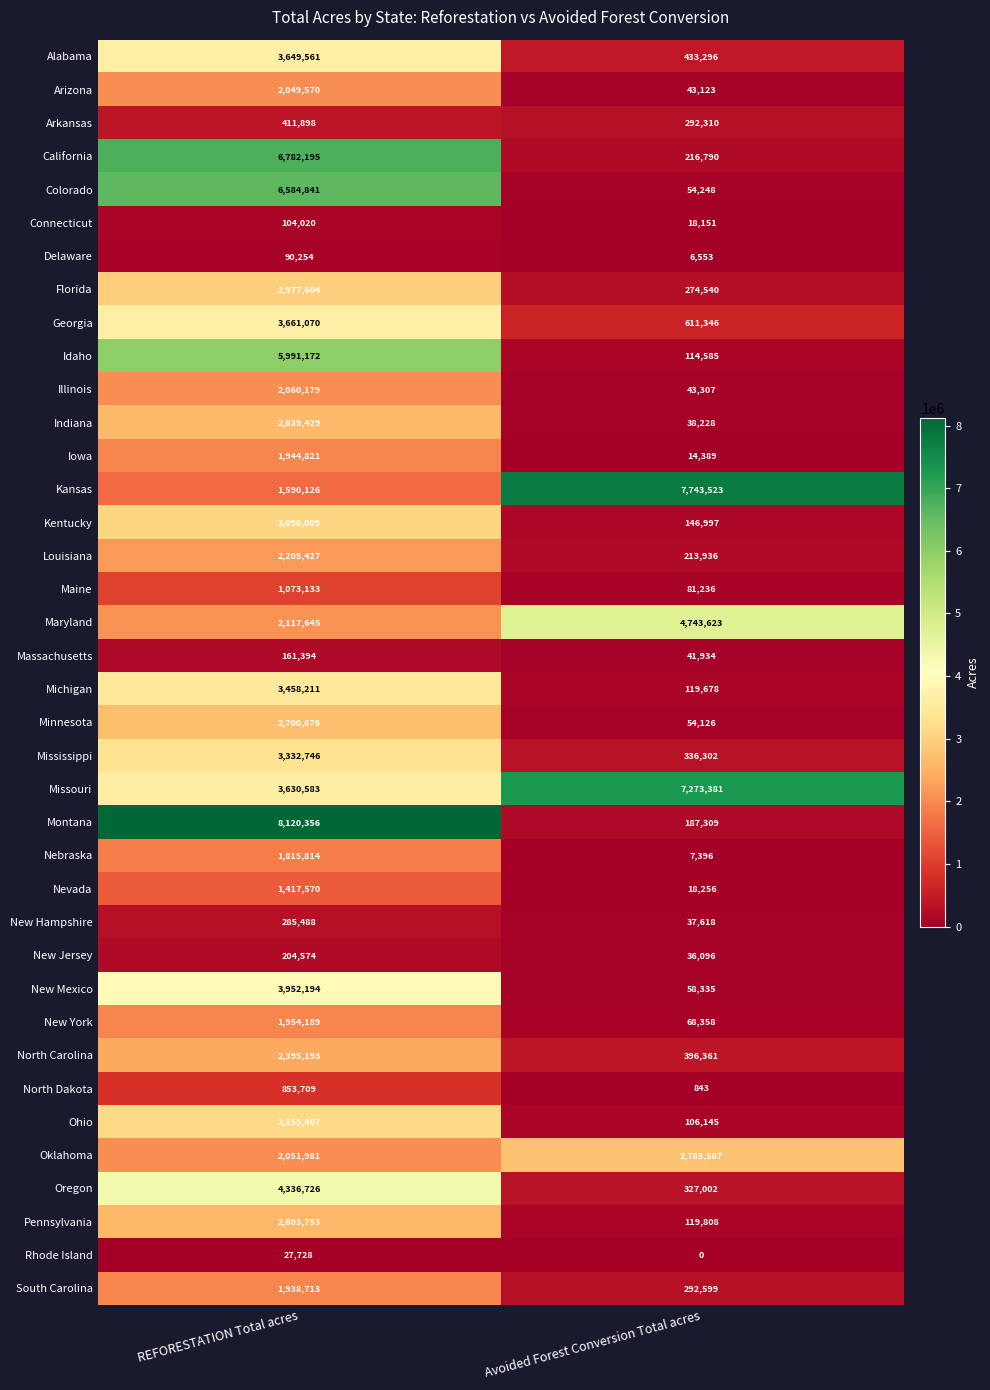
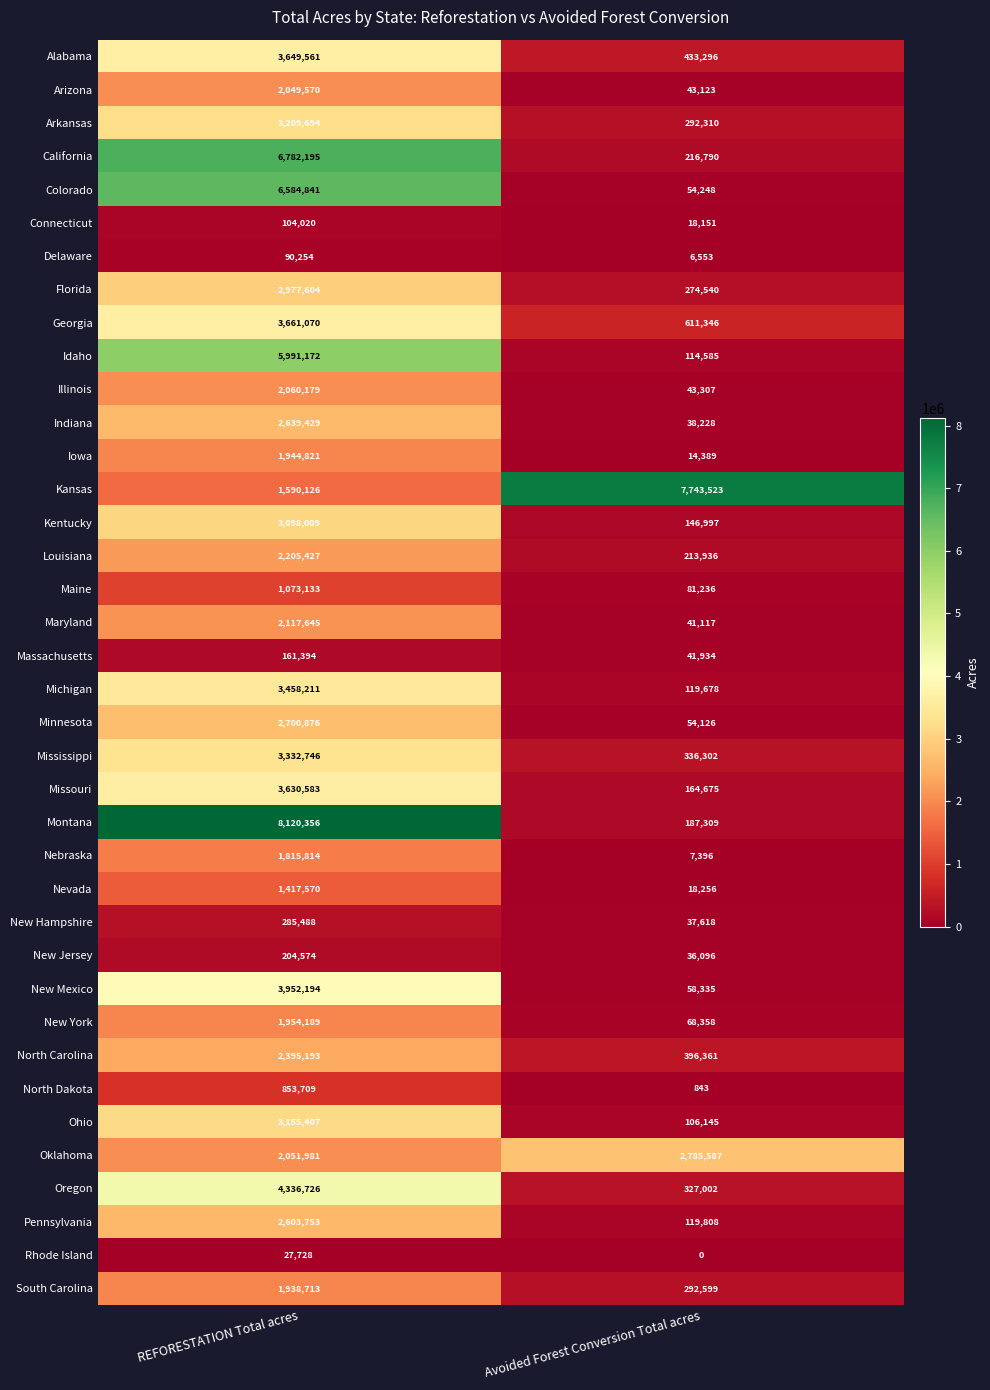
  {
    "Alabama": {
      "REFORESTATION Total acres": "3,649,561",
      "Avoided Forest Conversion Total acres": "433,296"
    },
    "Arizona": {
      "REFORESTATION Total acres": "2,049,570",
      "Avoided Forest Conversion Total acres": "43,123"
    },
    "Arkansas": {
-     "REFORESTATION Total acres": "411,898",
+     "REFORESTATION Total acres": "3,209,694",
      "Avoided Forest Conversion Total acres": "292,310"
    },
    "California": {
      "REFORESTATION Total acres": "6,782,195",
      "Avoided Forest Conversion Total acres": "216,790"
    },
    "Colorado": {
      "REFORESTATION Total acres": "6,584,841",
      "Avoided Forest Conversion Total acres": "54,248"
    },
    "Connecticut": {
      "REFORESTATION Total acres": "104,020",
      "Avoided Forest Conversion Total acres": "18,151"
    },
    "Delaware": {
      "REFORESTATION Total acres": "90,254",
      "Avoided Forest Conversion Total acres": "6,553"
    },
    "Florida": {
      "REFORESTATION Total acres": "2,977,604",
      "Avoided Forest Conversion Total acres": "274,540"
    },
    "Georgia": {
      "REFORESTATION Total acres": "3,661,070",
      "Avoided Forest Conversion Total acres": "611,346"
    },
    "Idaho": {
      "REFORESTATION Total acres": "5,991,172",
      "Avoided Forest Conversion Total acres": "114,585"
    },
    "Illinois": {
      "REFORESTATION Total acres": "2,060,179",
      "Avoided Forest Conversion Total acres": "43,307"
    },
    "Indiana": {
      "REFORESTATION Total acres": "2,639,429",
      "Avoided Forest Conversion Total acres": "38,228"
    },
    "Iowa": {
      "REFORESTATION Total acres": "1,944,821",
      "Avoided Forest Conversion Total acres": "14,389"
    },
    "Kansas": {
      "REFORESTATION Total acres": "1,590,126",
      "Avoided Forest Conversion Total acres": "7,743,523"
    },
    "Kentucky": {
      "REFORESTATION Total acres": "3,098,009",
      "Avoided Forest Conversion Total acres": "146,997"
    },
    "Louisiana": {
      "REFORESTATION Total acres": "2,205,427",
      "Avoided Forest Conversion Total acres": "213,936"
    },
    "Maine": {
      "REFORESTATION Total acres": "1,073,133",
      "Avoided Forest Conversion Total acres": "81,236"
    },
    "Maryland": {
      "REFORESTATION Total acres": "2,117,645",
-     "Avoided Forest Conversion Total acres": "4,743,623"
+     "Avoided Forest Conversion Total acres": "41,117"
    },
    "Massachusetts": {
      "REFORESTATION Total acres": "161,394",
      "Avoided Forest Conversion Total acres": "41,934"
    },
    "Michigan": {
      "REFORESTATION Total acres": "3,458,211",
      "Avoided Forest Conversion Total acres": "119,678"
    },
    "Minnesota": {
      "REFORESTATION Total acres": "2,700,876",
      "Avoided Forest Conversion Total acres": "54,126"
    },
    "Mississippi": {
      "REFORESTATION Total acres": "3,332,746",
      "Avoided Forest Conversion Total acres": "336,302"
    },
    "Missouri": {
      "REFORESTATION Total acres": "3,630,583",
-     "Avoided Forest Conversion Total acres": "7,273,381"
+     "Avoided Forest Conversion Total acres": "164,675"
    },
    "Montana": {
      "REFORESTATION Total acres": "8,120,356",
      "Avoided Forest Conversion Total acres": "187,309"
    },
    "Nebraska": {
      "REFORESTATION Total acres": "1,815,814",
      "Avoided Forest Conversion Total acres": "7,396"
    },
    "Nevada": {
      "REFORESTATION Total acres": "1,417,570",
      "Avoided Forest Conversion Total acres": "18,256"
    },
    "New Hampshire": {
      "REFORESTATION Total acres": "285,488",
      "Avoided Forest Conversion Total acres": "37,618"
    },
    "New Jersey": {
      "REFORESTATION Total acres": "204,574",
      "Avoided Forest Conversion Total acres": "36,096"
    },
    "New Mexico": {
      "REFORESTATION Total acres": "3,952,194",
      "Avoided Forest Conversion Total acres": "58,335"
    },
    "New York": {
      "REFORESTATION Total acres": "1,954,189",
      "Avoided Forest Conversion Total acres": "68,358"
    },
    "North Carolina": {
      "REFORESTATION Total acres": "2,395,193",
      "Avoided Forest Conversion Total acres": "396,361"
    },
    "North Dakota": {
      "REFORESTATION Total acres": "853,709",
      "Avoided Forest Conversion Total acres": "843"
    },
    "Ohio": {
      "REFORESTATION Total acres": "3,155,407",
      "Avoided Forest Conversion Total acres": "106,145"
    },
    "Oklahoma": {
      "REFORESTATION Total acres": "2,051,981",
      "Avoided Forest Conversion Total acres": "2,785,587"
    },
    "Oregon": {
      "REFORESTATION Total acres": "4,336,726",
      "Avoided Forest Conversion Total acres": "327,002"
    },
    "Pennsylvania": {
      "REFORESTATION Total acres": "2,603,753",
      "Avoided Forest Conversion Total acres": "119,808"
    },
    "Rhode Island": {
      "REFORESTATION Total acres": "27,728",
      "Avoided Forest Conversion Total acres": "0"
    },
    "South Carolina": {
      "REFORESTATION Total acres": "1,938,713",
      "Avoided Forest Conversion Total acres": "292,599"
    }
  }
